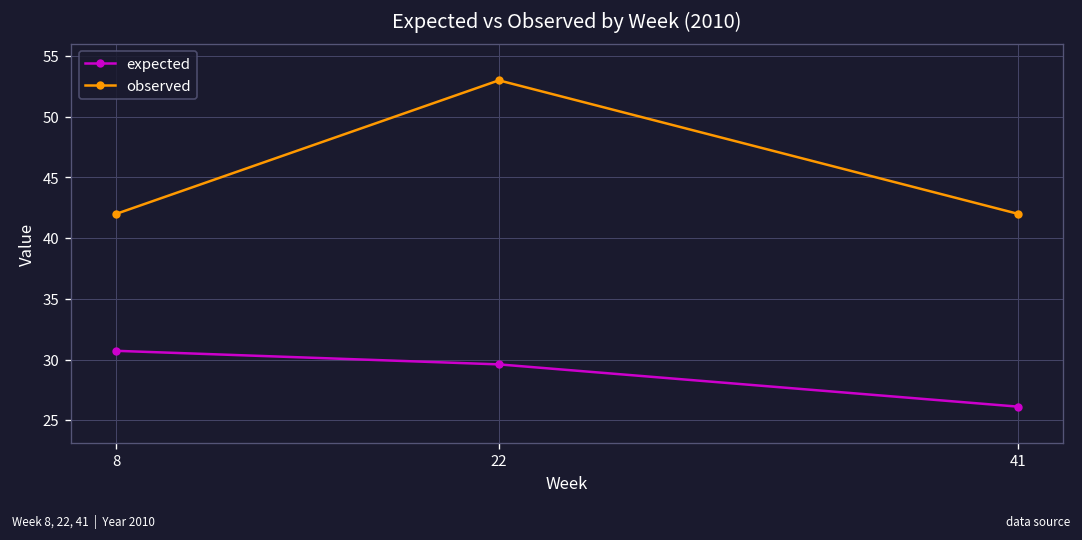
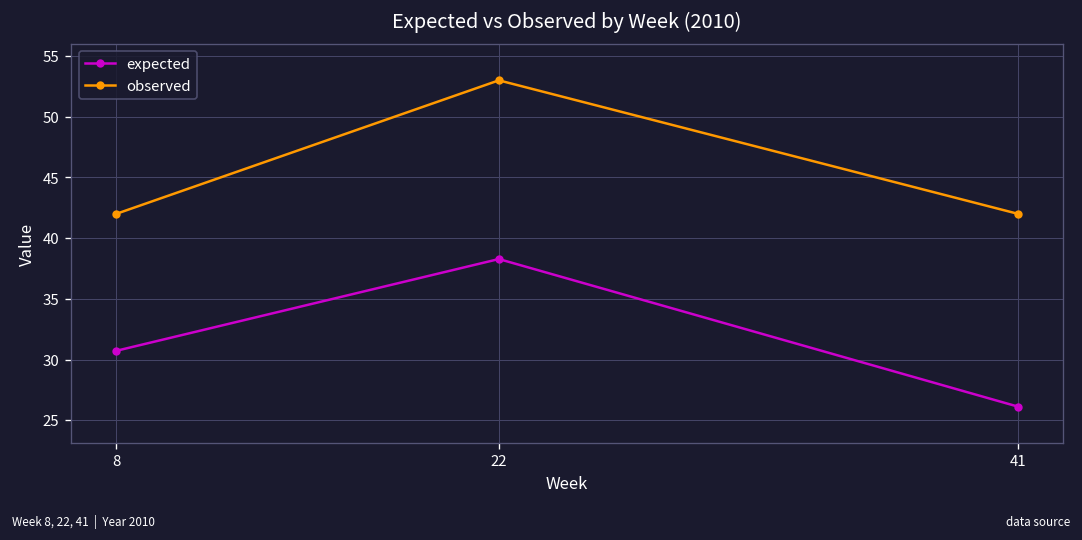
  {
    "expected": {
      "8": 30.7,
-     "22": 29.6,
+     "22": 38.3,
      "41": 26.1
    },
    "observed": {
      "8": 42.0,
      "22": 53.0,
      "41": 42.0
    }
  }
